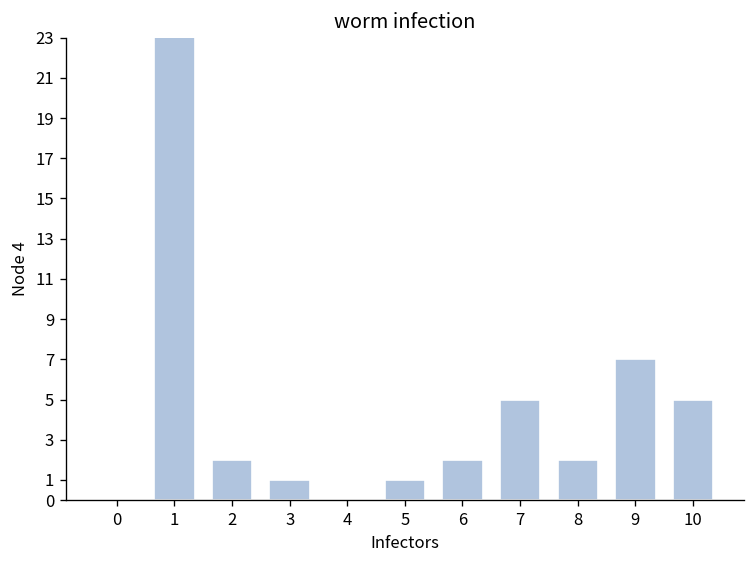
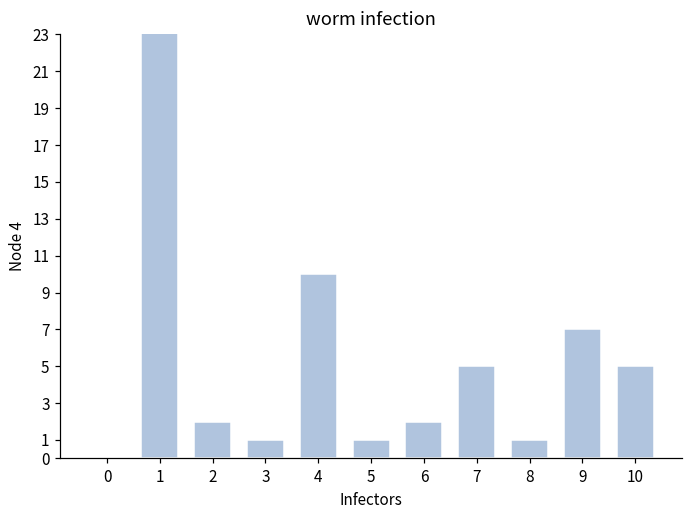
  {
    "0": 0,
    "2": 2,
    "3": 1,
-   "4": 0,
+   "4": 10,
    "5": 1,
    "6": 2,
    "7": 5,
-   "8": 2,
+   "8": 1,
    "9": 7,
    "10": 5
  }
